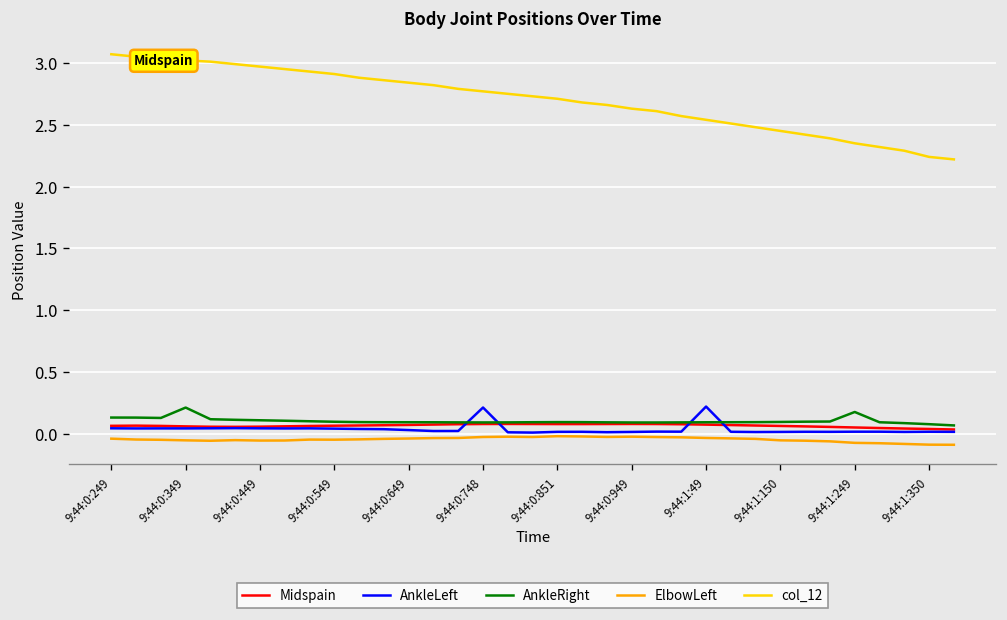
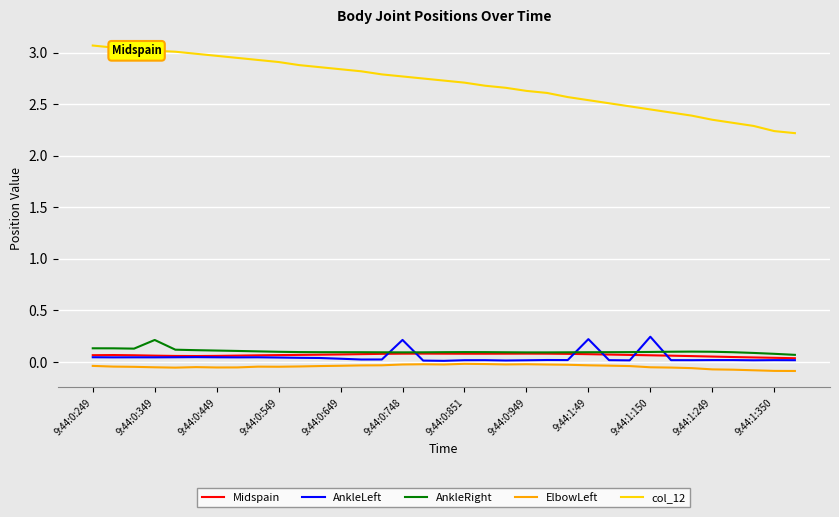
  {
    "Midspain": {
      "9:44:1:150": 0.06,
      "9:44:1:249": 0.05
    },
    "AnkleLeft": {
      "9:44:0:649": 0.03,
      "9:44:0:748": 0.21,
      "9:44:0:851": 0.02,
      "9:44:0:949": 0.02,
      "9:44:1:49": 0.22,
-     "9:44:1:150": 0.02,
+     "9:44:1:150": 0.24,
      "9:44:1:249": 0.02
    },
    "AnkleRight": {
      "9:44:0:249": 0.13,
      "9:44:0:349": 0.21,
      "9:44:0:449": 0.11,
      "9:44:0:549": 0.10,
      "9:44:1:150": 0.10,
-     "9:44:1:249": 0.18,
+     "9:44:1:249": 0.10,
      "9:44:1:350": 0.08
    }
  }
